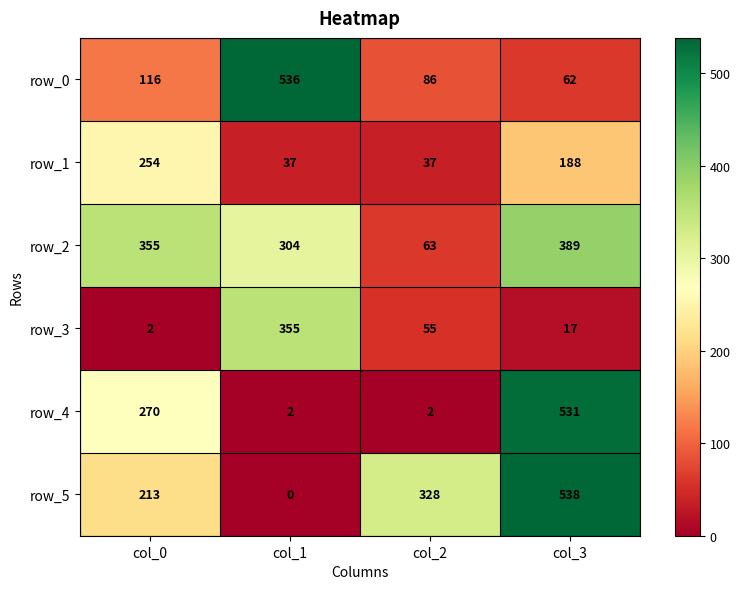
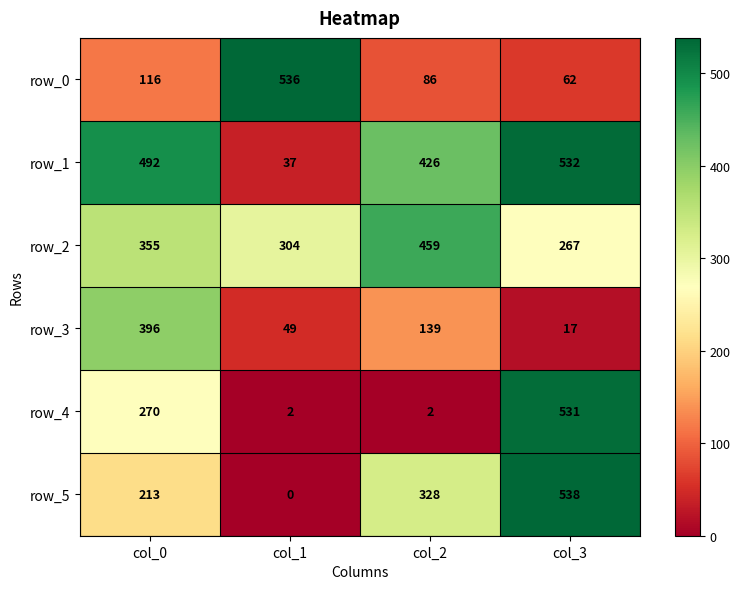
  {
    "row_0": {
      "col_0": 116,
      "col_1": 536,
      "col_2": 86,
      "col_3": 62
    },
    "row_1": {
-     "col_0": 254,
+     "col_0": 492,
      "col_1": 37,
-     "col_2": 37,
-     "col_3": 188
+     "col_2": 426,
+     "col_3": 532
    },
    "row_2": {
      "col_0": 355,
      "col_1": 304,
-     "col_2": 63,
-     "col_3": 389
+     "col_2": 459,
+     "col_3": 267
    },
    "row_3": {
-     "col_0": 2,
-     "col_1": 355,
-     "col_2": 55,
+     "col_0": 396,
+     "col_1": 49,
+     "col_2": 139,
      "col_3": 17
    },
    "row_4": {
      "col_0": 270,
      "col_1": 2,
      "col_2": 2,
      "col_3": 531
    },
    "row_5": {
      "col_0": 213,
      "col_1": 0,
      "col_2": 328,
      "col_3": 538
    }
  }
